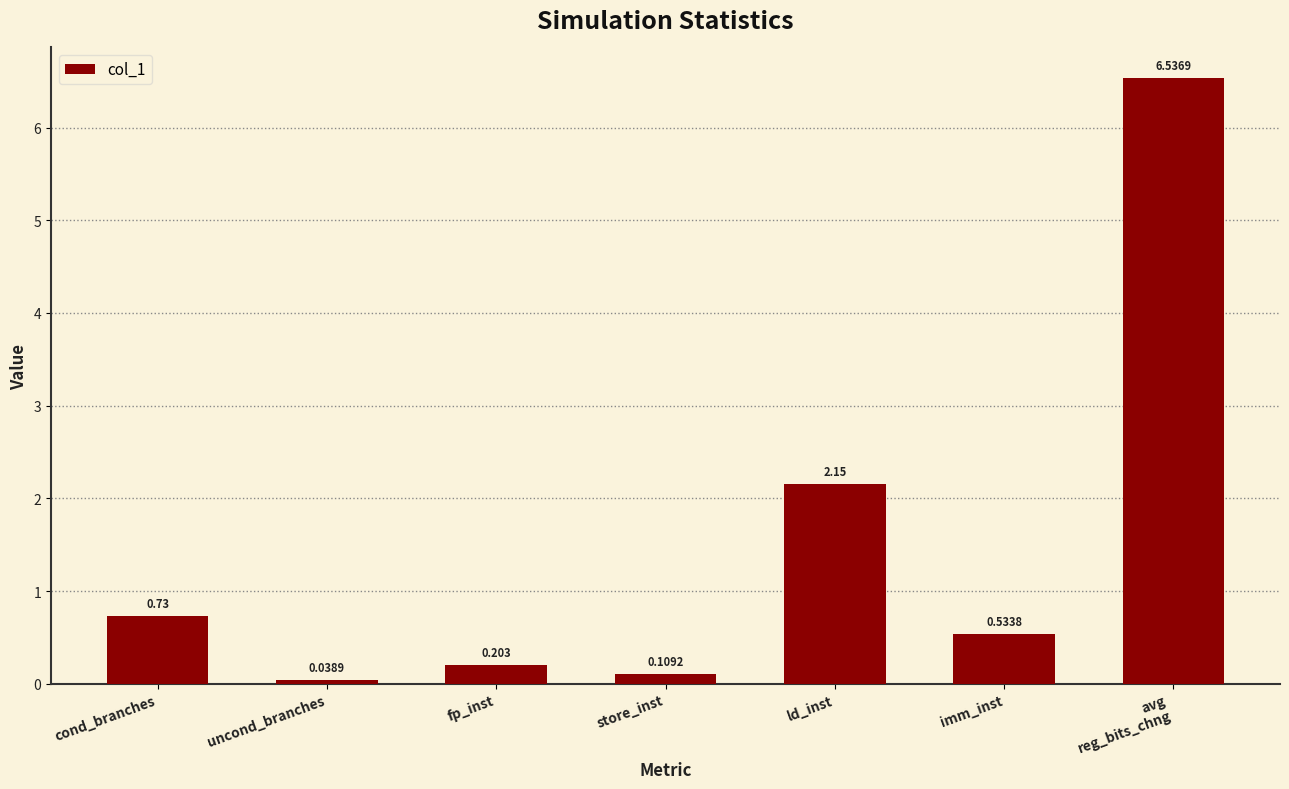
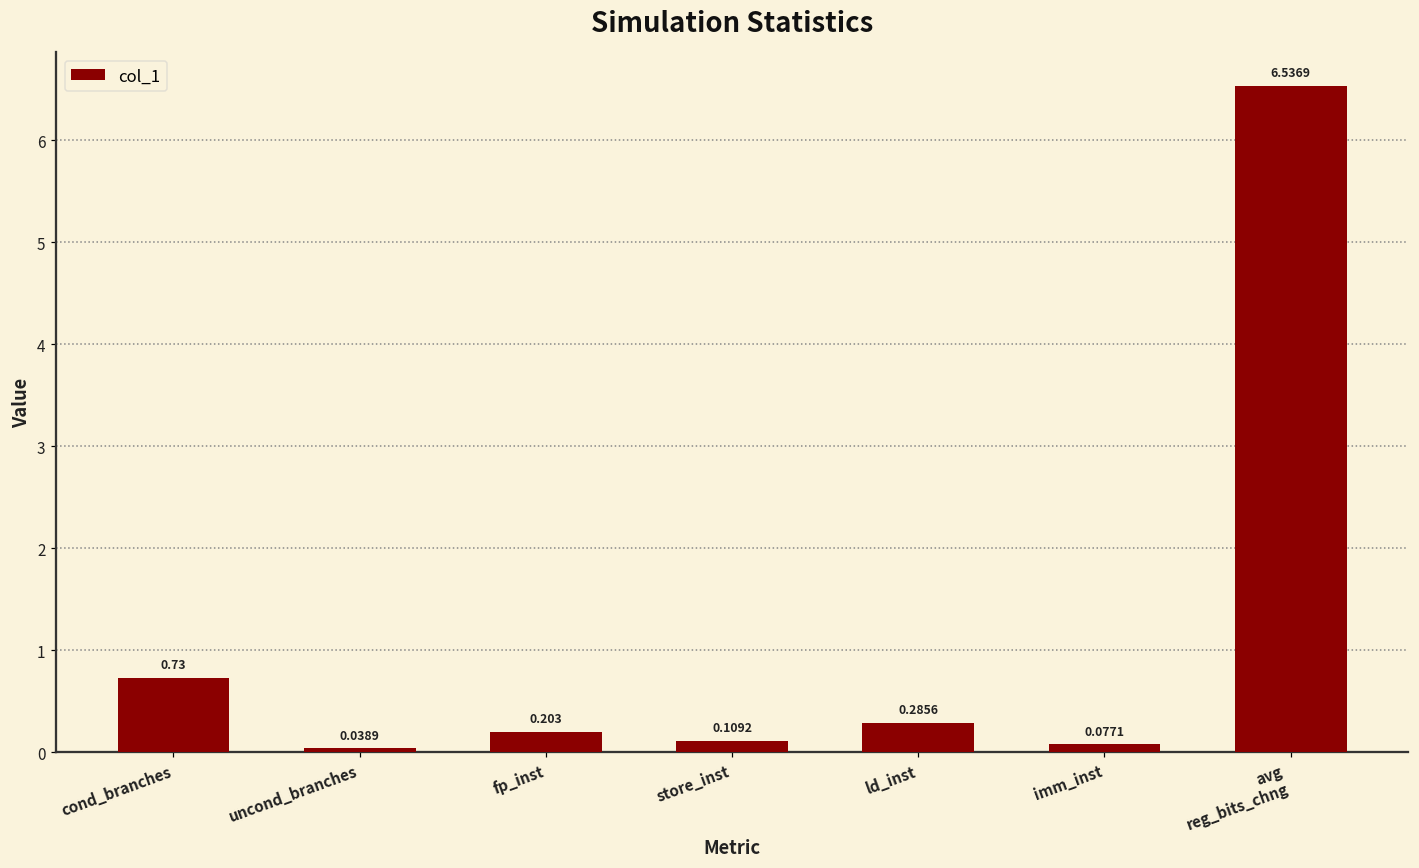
  {
    "cond_branches": 0.73,
    "uncond_branches": 0.0389,
    "fp_inst": 0.203,
    "store_inst": 0.1092,
-   "ld_inst": 2.15,
-   "imm_inst": 0.5338,
+   "ld_inst": 0.2856,
+   "imm_inst": 0.0771,
    "avg reg_bits_chng": 6.5369
  }
